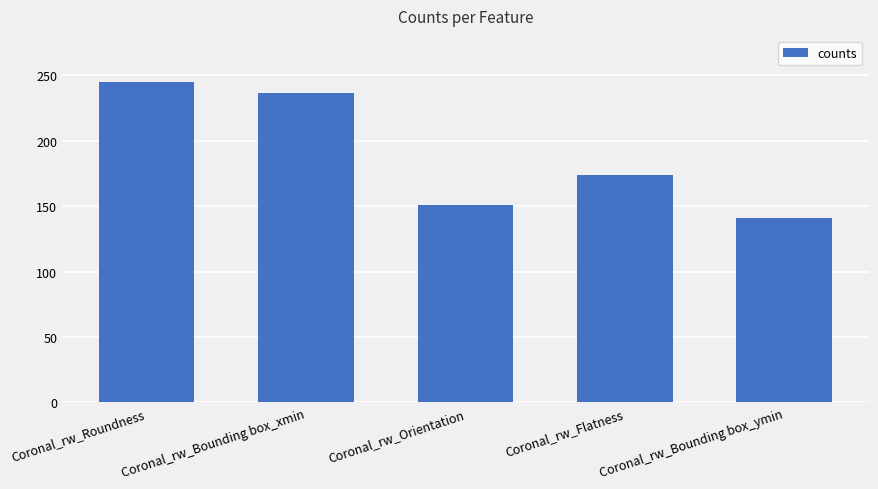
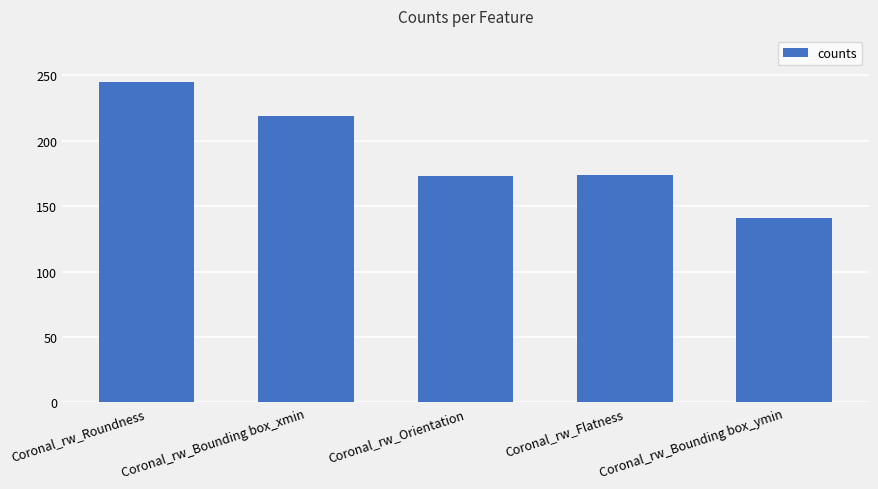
  {
    "Coronal_rw_Roundness": 245,
-   "Coronal_rw_Bounding box_xmin": 236,
-   "Coronal_rw_Orientation": 151,
+   "Coronal_rw_Bounding box_xmin": 219,
+   "Coronal_rw_Orientation": 173,
    "Coronal_rw_Flatness": 174,
    "Coronal_rw_Bounding box_ymin": 141
  }
